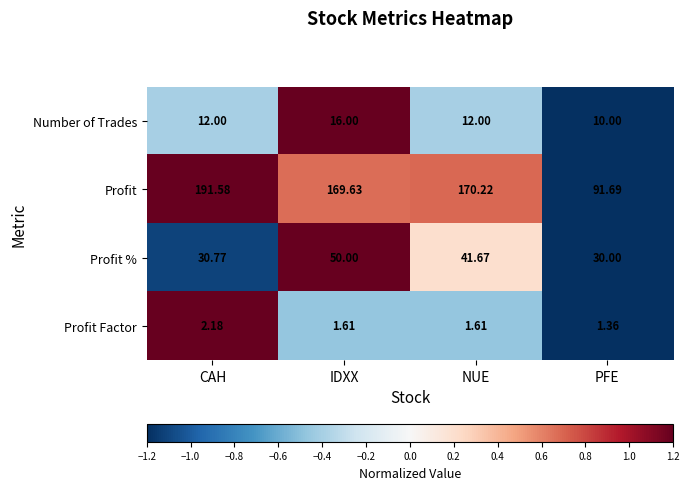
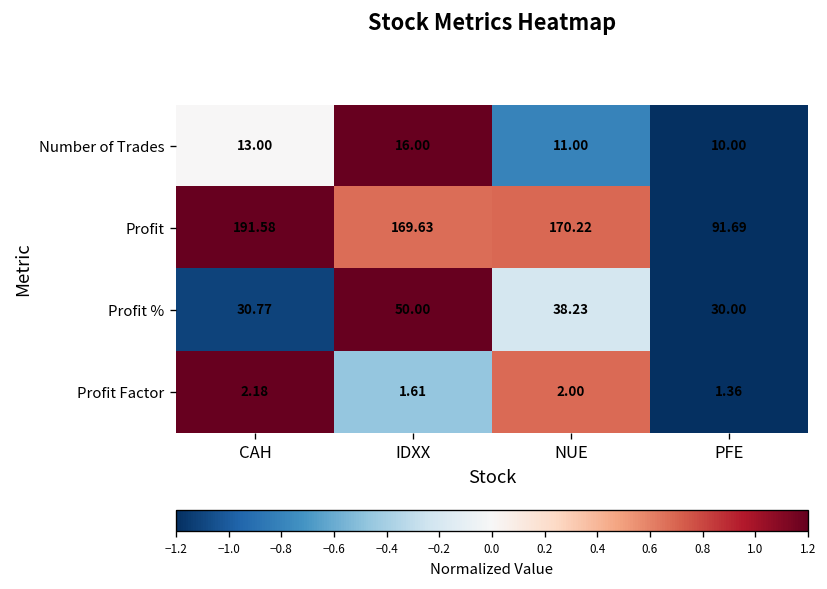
  {
    "Number of Trades": {
-     "CAH": 12.00,
+     "CAH": 13.00,
      "IDXX": 16.00,
-     "NUE": 12.00,
+     "NUE": 11.00,
      "PFE": 10.00
    },
    "Profit": {
      "CAH": 191.58,
      "IDXX": 169.63,
      "NUE": 170.22,
      "PFE": 91.69
    },
    "Profit %": {
      "CAH": 30.77,
      "IDXX": 50.00,
-     "NUE": 41.67,
+     "NUE": 38.23,
      "PFE": 30.00
    },
    "Profit Factor": {
      "CAH": 2.18,
      "IDXX": 1.61,
-     "NUE": 1.61,
+     "NUE": 2.00,
      "PFE": 1.36
    }
  }
